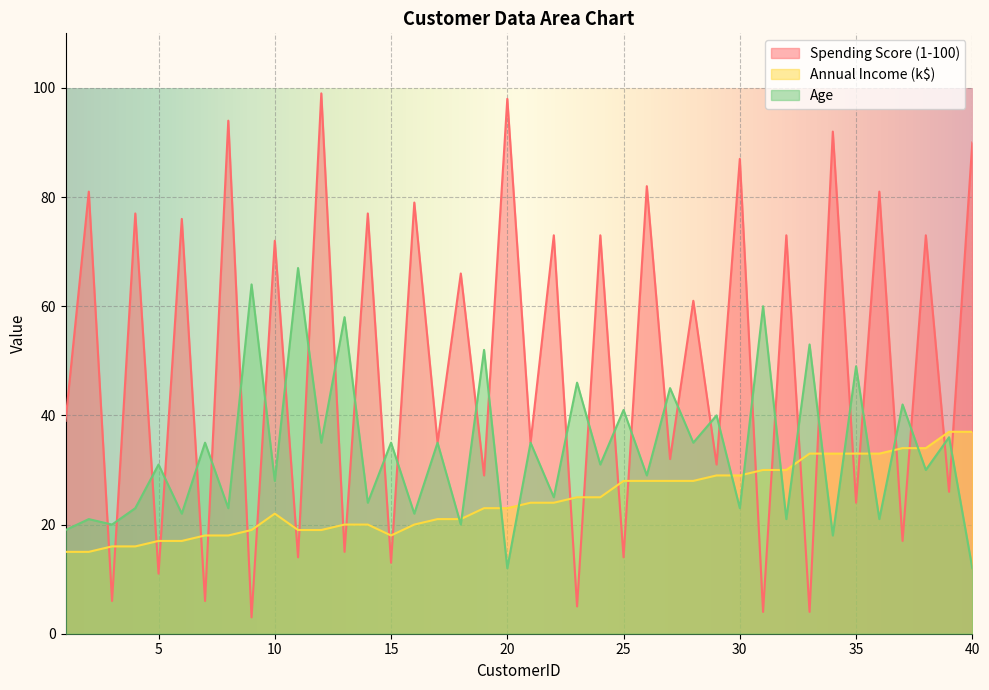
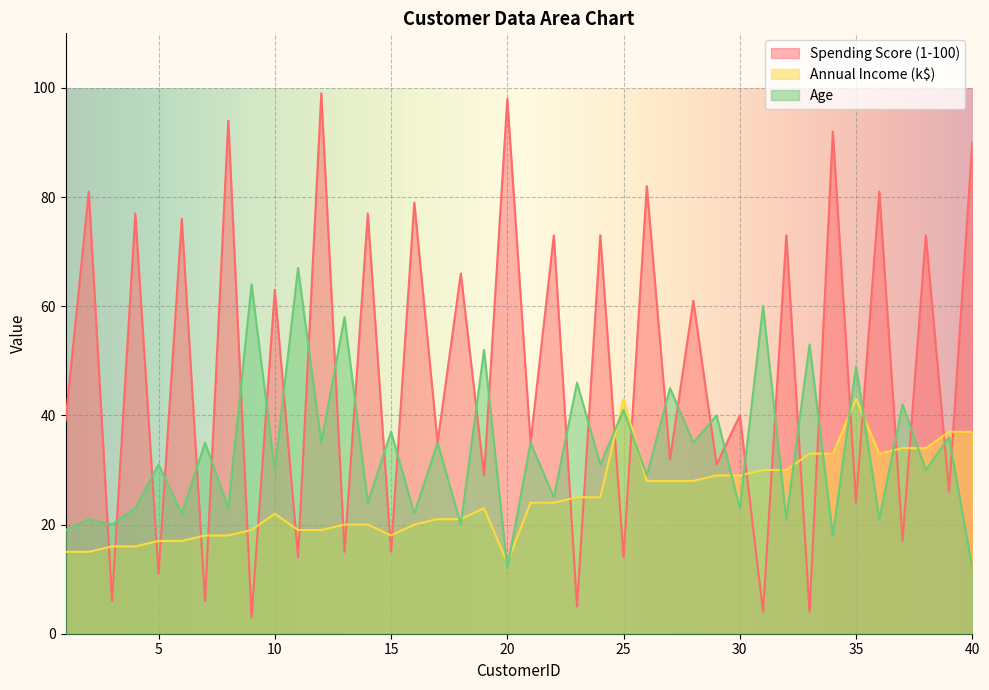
  {
    "Spending Score (1-100)": {
      "5": 11,
-     "10": 72,
-     "15": 13,
+     "10": 63,
+     "15": 15,
      "20": 98,
      "25": 14,
-     "30": 87,
+     "30": 40,
      "35": 24,
      "40": 90
    },
    "Annual Income (k$)": {
      "5": 17,
      "10": 22,
      "15": 18,
-     "20": 23,
-     "25": 28,
+     "20": 13,
+     "25": 43,
      "30": 29,
-     "35": 33,
+     "35": 43,
      "40": 37
    },
    "Age": {
      "5": 31,
-     "10": 28,
-     "15": 35,
+     "10": 30,
+     "15": 37,
      "20": 12,
      "25": 41,
      "30": 23,
      "35": 49,
      "40": 12
    }
  }
